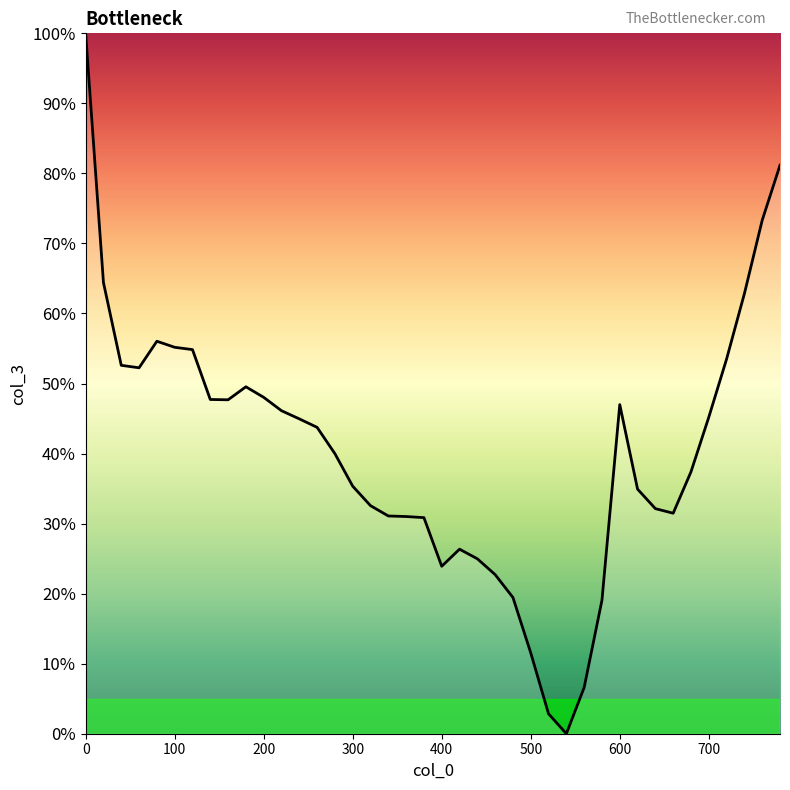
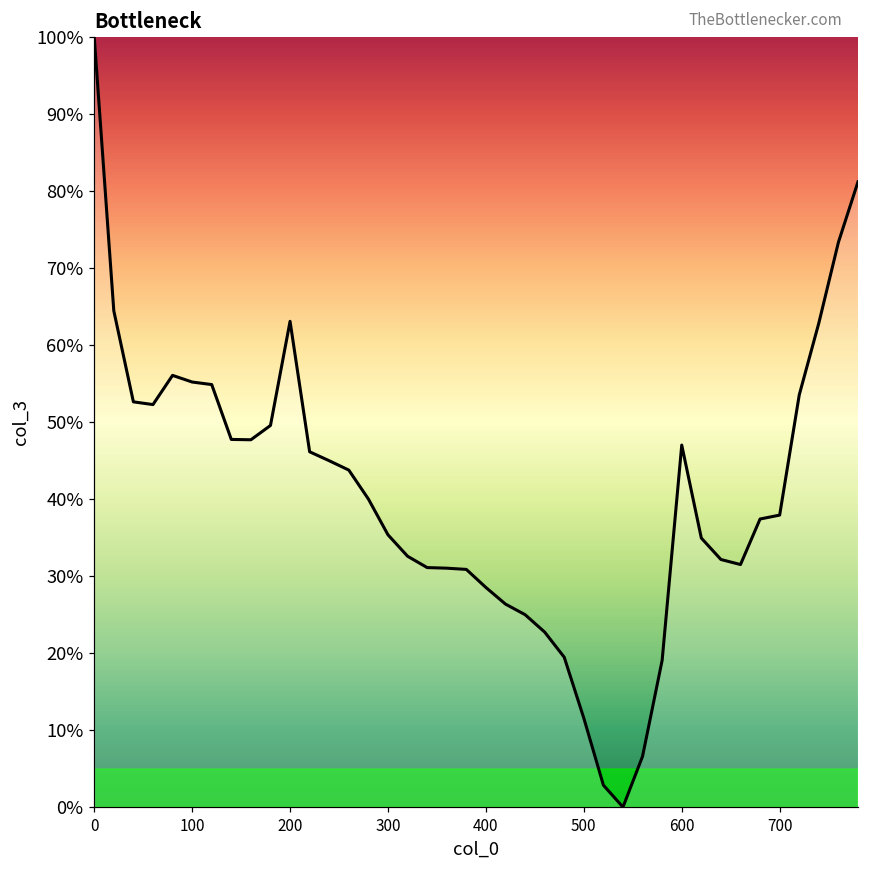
  {
    "0": "100%",
    "100": "55%",
-   "200": "48%",
+   "200": "63%",
    "300": "35%",
-   "400": "24%",
+   "400": "29%",
    "500": "12%",
    "600": "47%",
-   "700": "45%"
+   "700": "38%"
  }
